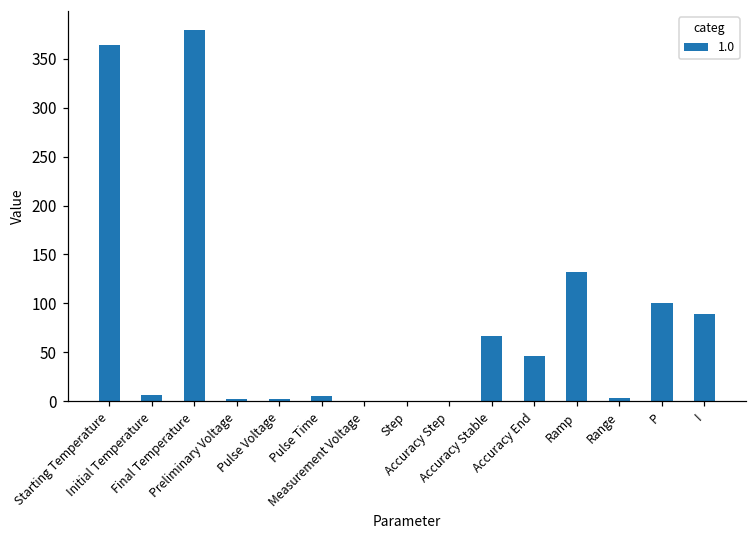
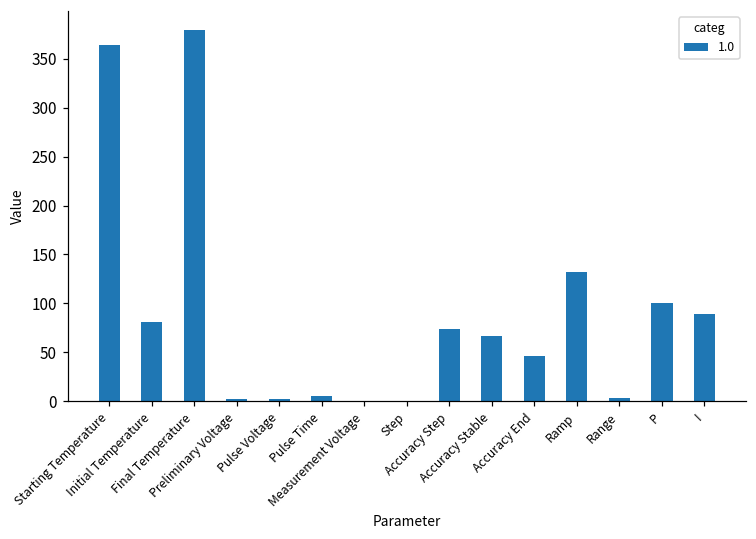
  {
    "Starting Temperature": 360,
-   "Initial Temperature": 10,
+   "Initial Temperature": 80,
    "Final Temperature": 380,
    "Pulse Time": 10,
-   "Accuracy Step": 0,
+   "Accuracy Step": 70,
    "Accuracy Stable": 70,
    "Accuracy End": 50,
    "Ramp": 130,
    "Range": 0,
    "P": 100,
    "I": 90
  }
